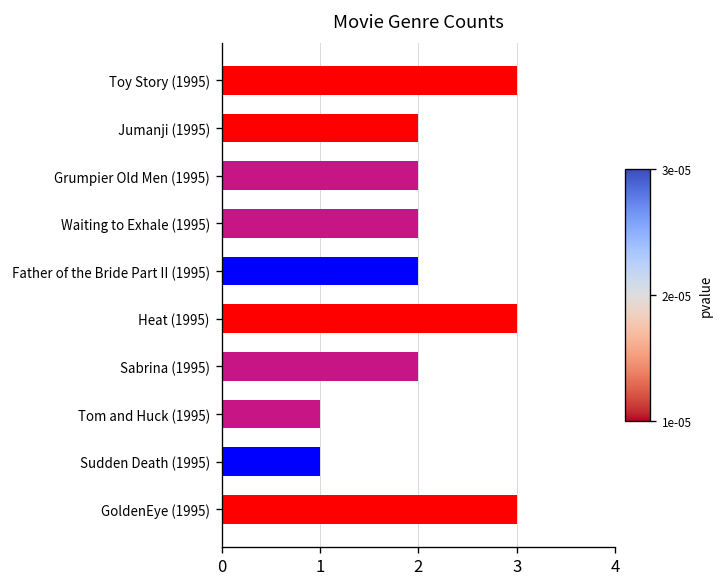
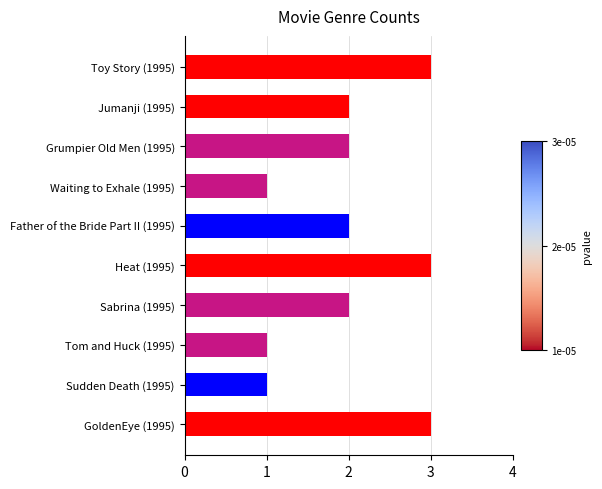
  {
    "Toy Story (1995)": 3,
    "Jumanji (1995)": 2,
    "Grumpier Old Men (1995)": 2,
-   "Waiting to Exhale (1995)": 2,
+   "Waiting to Exhale (1995)": 1,
    "Father of the Bride Part II (1995)": 2,
    "Heat (1995)": 3,
    "Sabrina (1995)": 2,
    "Tom and Huck (1995)": 1,
    "Sudden Death (1995)": 1,
    "GoldenEye (1995)": 3
  }
